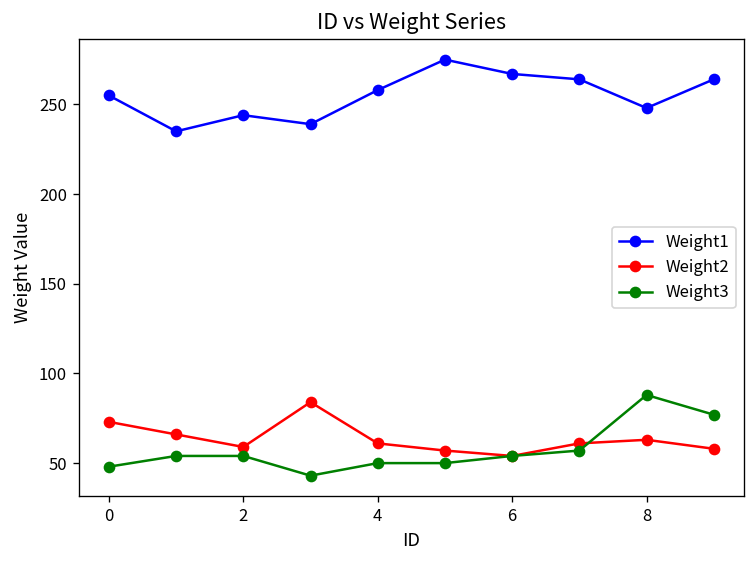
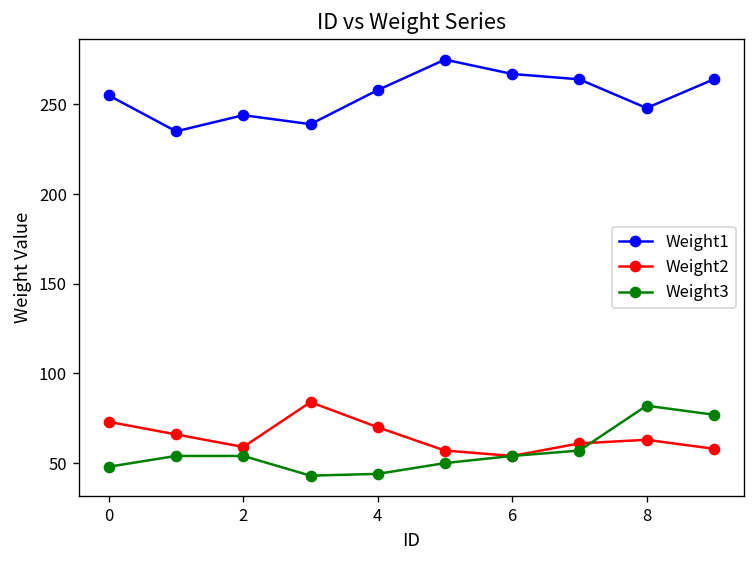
  {
    "Weight1": {
      "0": 255,
      "2": 244,
      "4": 258,
      "6": 267,
      "8": 248
    },
    "Weight2": {
      "0": 73,
      "2": 59,
-     "4": 61,
+     "4": 70,
      "8": 63
    },
    "Weight3": {
      "0": 48,
      "2": 54,
-     "4": 50,
-     "8": 88
+     "4": 44,
+     "8": 82
    }
  }
